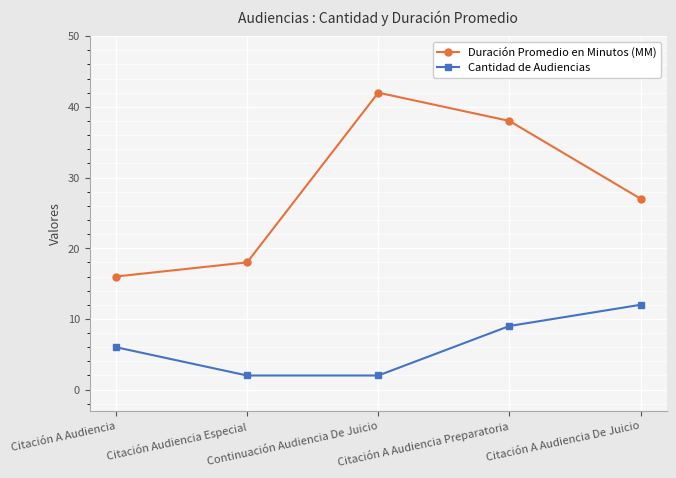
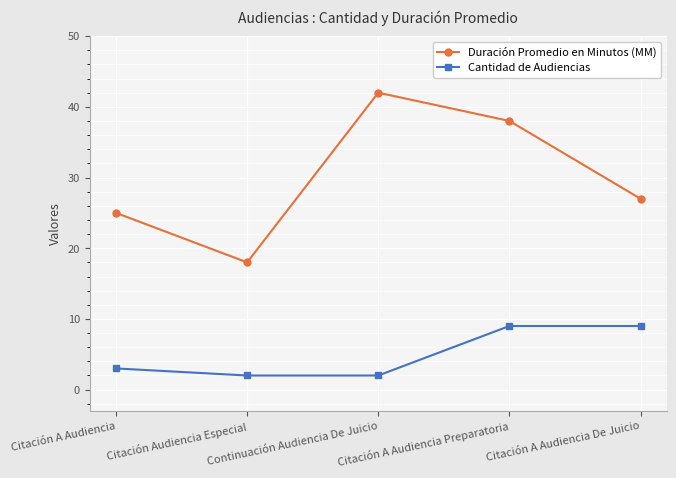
  {
    "Duración Promedio en Minutos (MM)": {
-     "Citación A Audiencia": 16,
+     "Citación A Audiencia": 25,
      "Citación Audiencia Especial": 18,
      "Continuación Audiencia De Juicio": 42,
      "Citación A Audiencia Preparatoria": 38,
      "Citación A Audiencia De Juicio": 27
    },
    "Cantidad de Audiencias": {
-     "Citación A Audiencia": 6,
+     "Citación A Audiencia": 3,
      "Citación Audiencia Especial": 2,
      "Continuación Audiencia De Juicio": 2,
      "Citación A Audiencia Preparatoria": 9,
-     "Citación A Audiencia De Juicio": 12
+     "Citación A Audiencia De Juicio": 9
    }
  }
